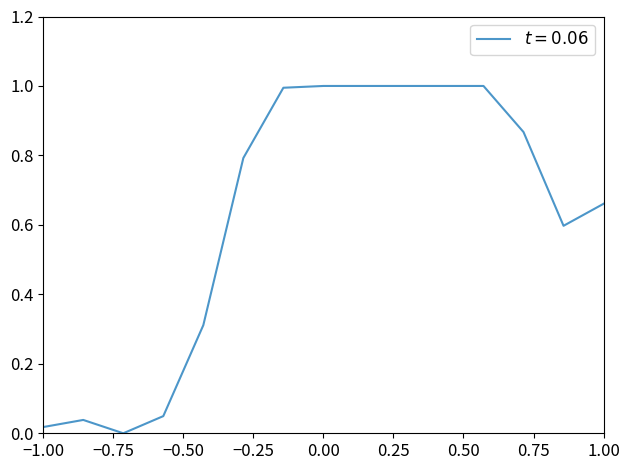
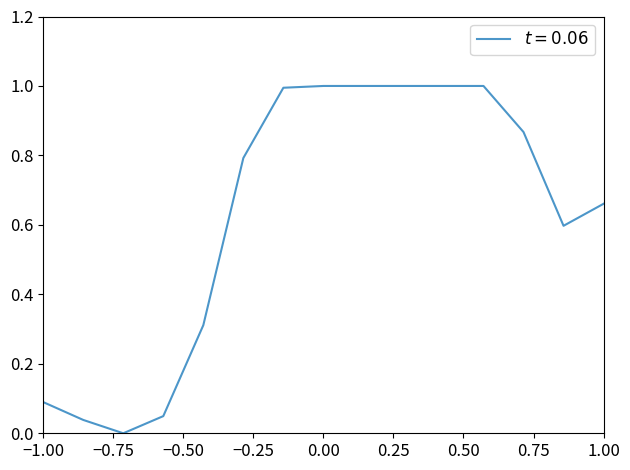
  {
-   "−1.00": 0.02,
+   "−1.00": 0.09,
    "0.00": 1.00,
    "1.00": 0.66
  }
